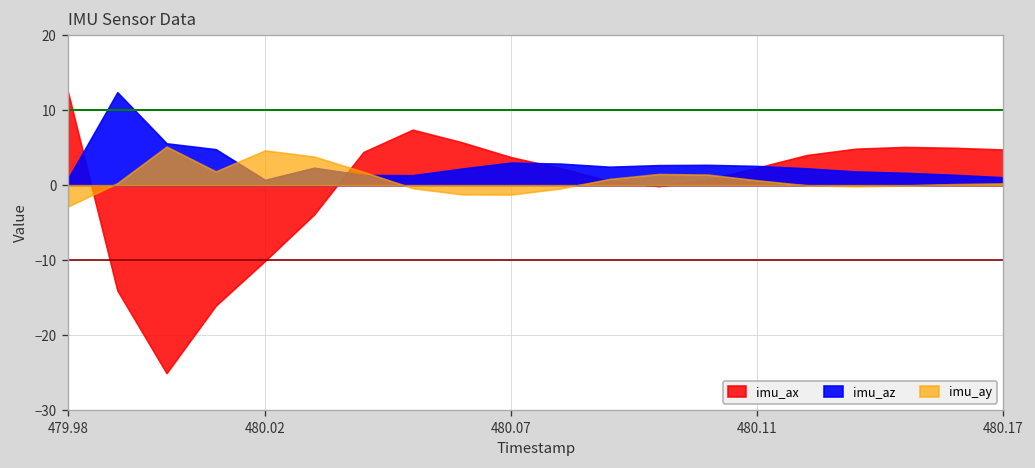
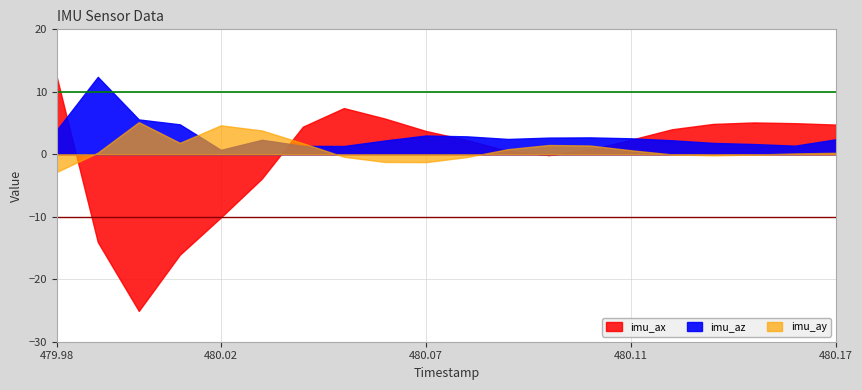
  {
    "imu_ax": {
      "479.98": 12,
      "480.07": 4,
      "480.17": 5
    },
    "imu_az": {
-     "479.98": 1,
+     "479.98": 4,
      "480.02": 1,
      "480.07": 3,
-     "480.17": 1
+     "480.17": 2
    },
    "imu_ay": {
      "480.02": 5,
      "480.11": 1
    }
  }
